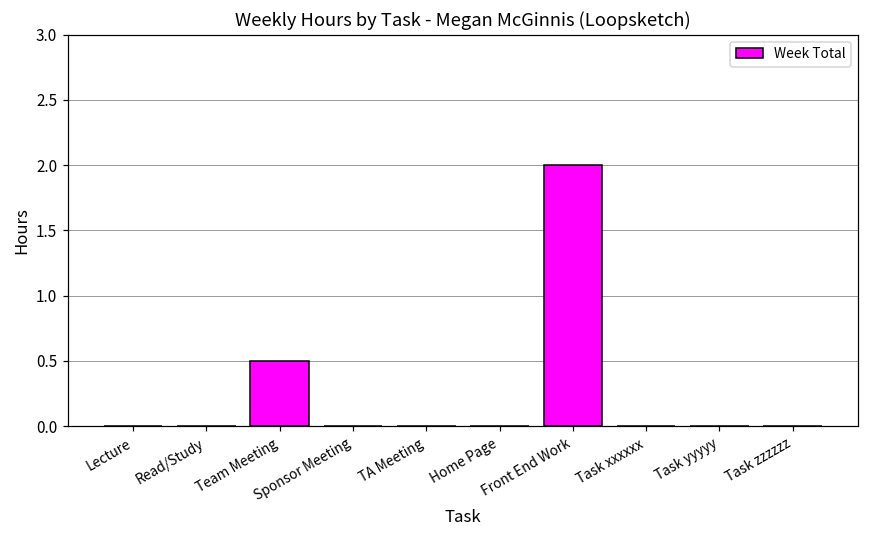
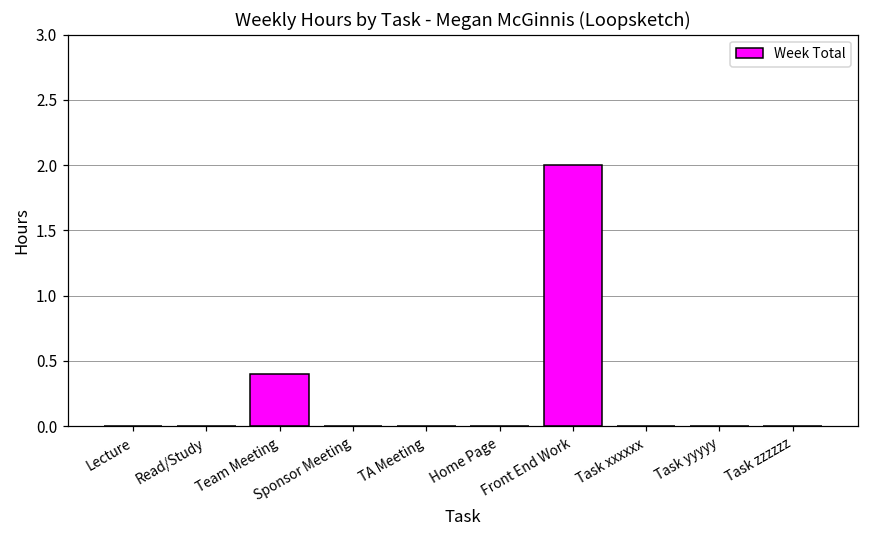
  {
    "Lecture": 0.0,
    "Read/Study": 0.0,
-   "Team Meeting": 0.5,
+   "Team Meeting": 0.4,
    "Sponsor Meeting": 0.0,
    "TA Meeting": 0.0,
    "Home Page": 0.0,
    "Front End Work": 2.0,
    "Task xxxxxx": 0.0,
    "Task yyyyy": 0.0,
    "Task zzzzzz": 0.0
  }
